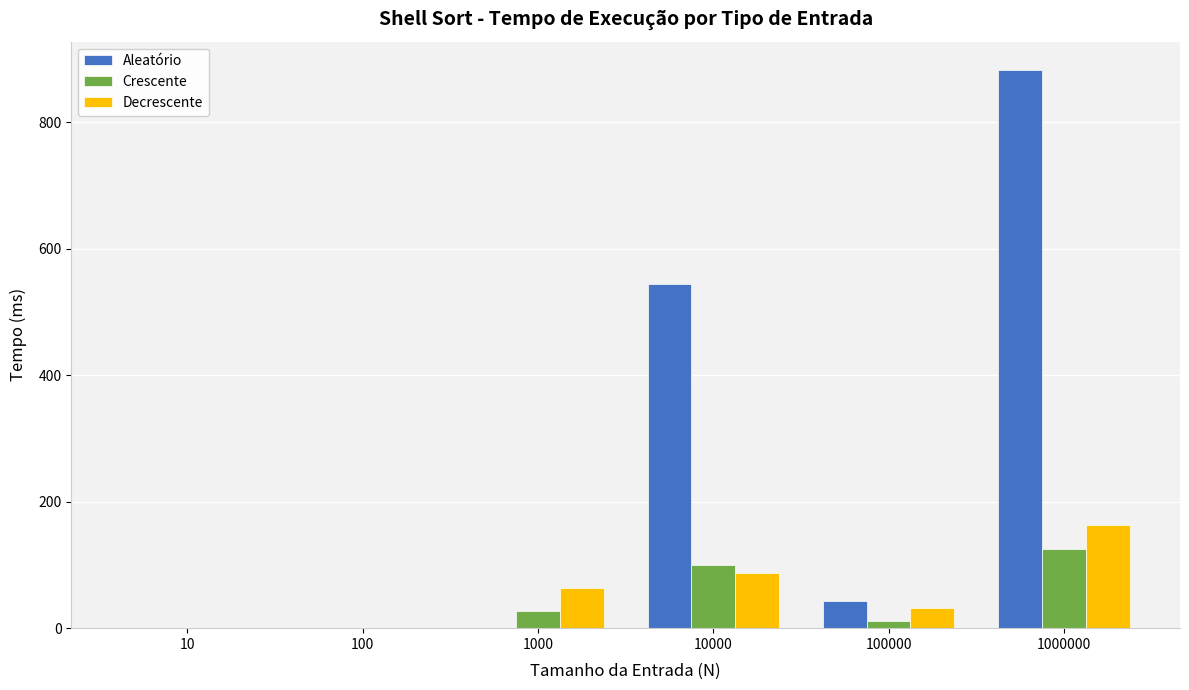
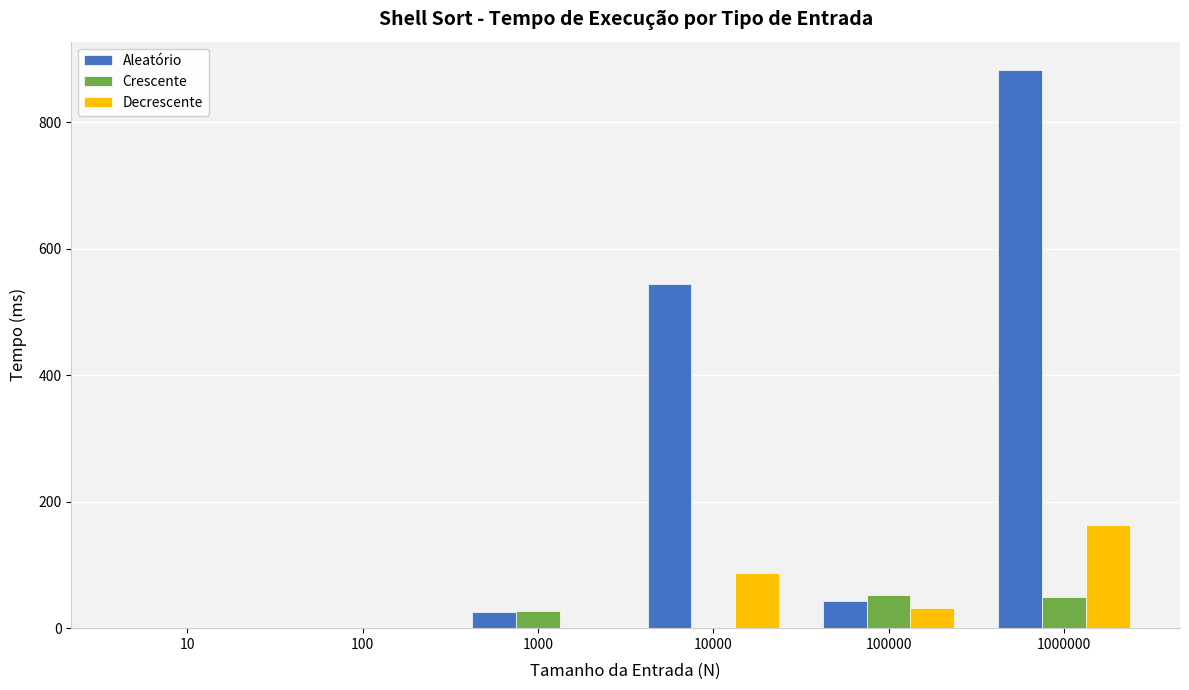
  {
    "Aleatório": {
-     "1000": 0,
+     "1000": 20,
      "10000": 540,
      "100000": 40,
      "1000000": 880
    },
    "Crescente": {
      "1000": 30,
-     "10000": 100,
-     "100000": 10,
-     "1000000": 120
+     "10000": 0,
+     "100000": 50,
+     "1000000": 50
    },
    "Decrescente": {
-     "1000": 60,
+     "1000": 0,
      "10000": 90,
      "100000": 30,
      "1000000": 160
    }
  }
